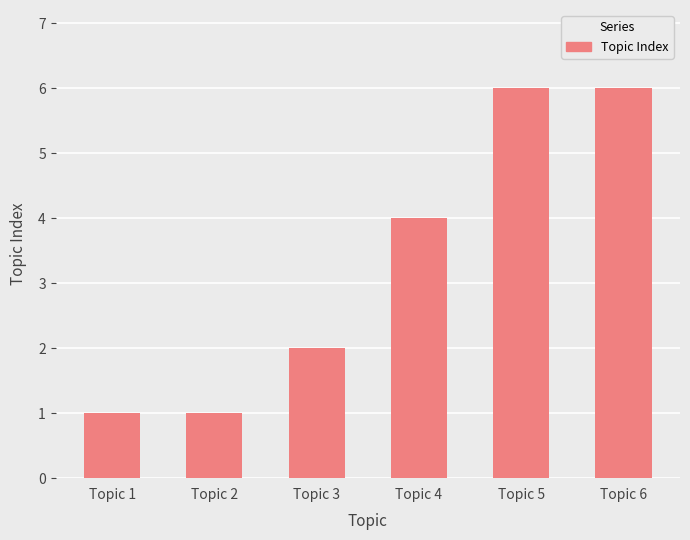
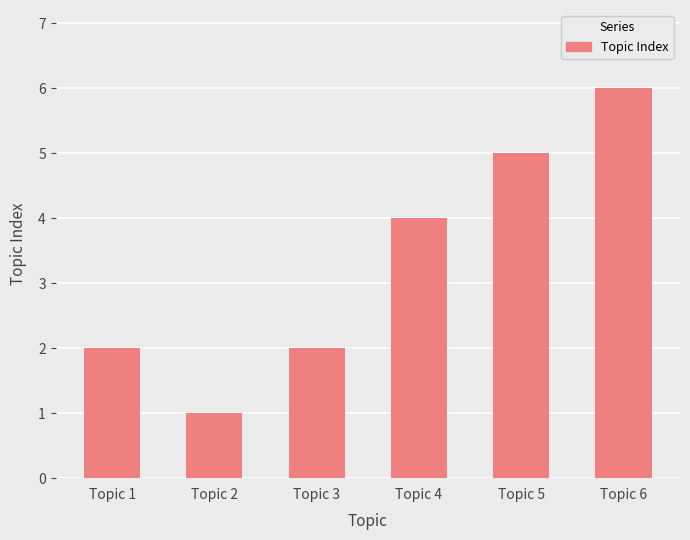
  {
-   "Topic 1": 1,
+   "Topic 1": 2,
    "Topic 2": 1,
    "Topic 3": 2,
    "Topic 4": 4,
-   "Topic 5": 6,
+   "Topic 5": 5,
    "Topic 6": 6
  }
